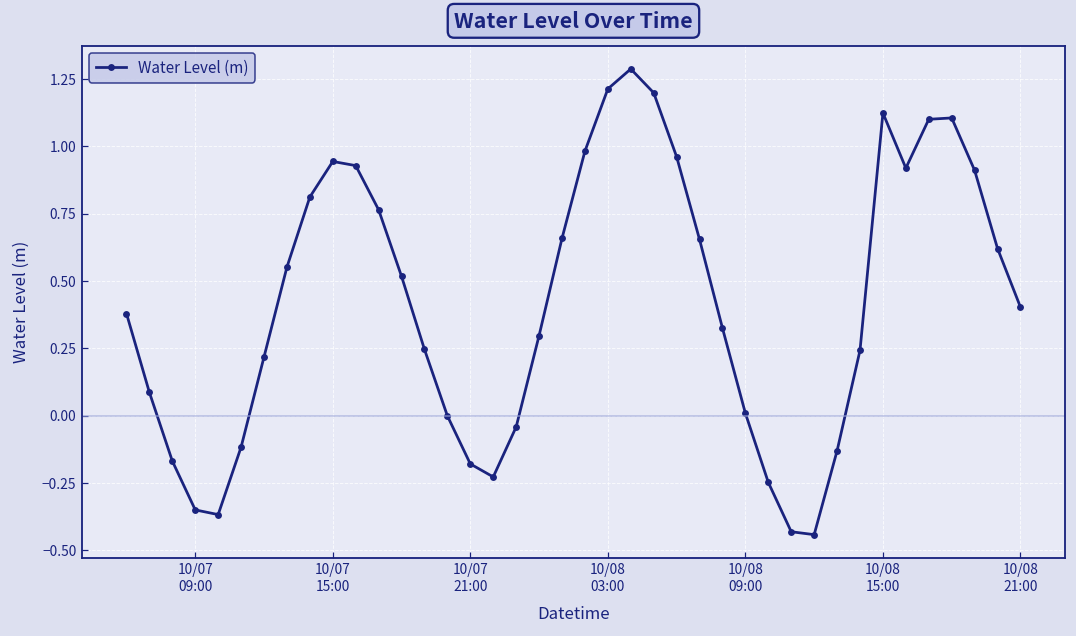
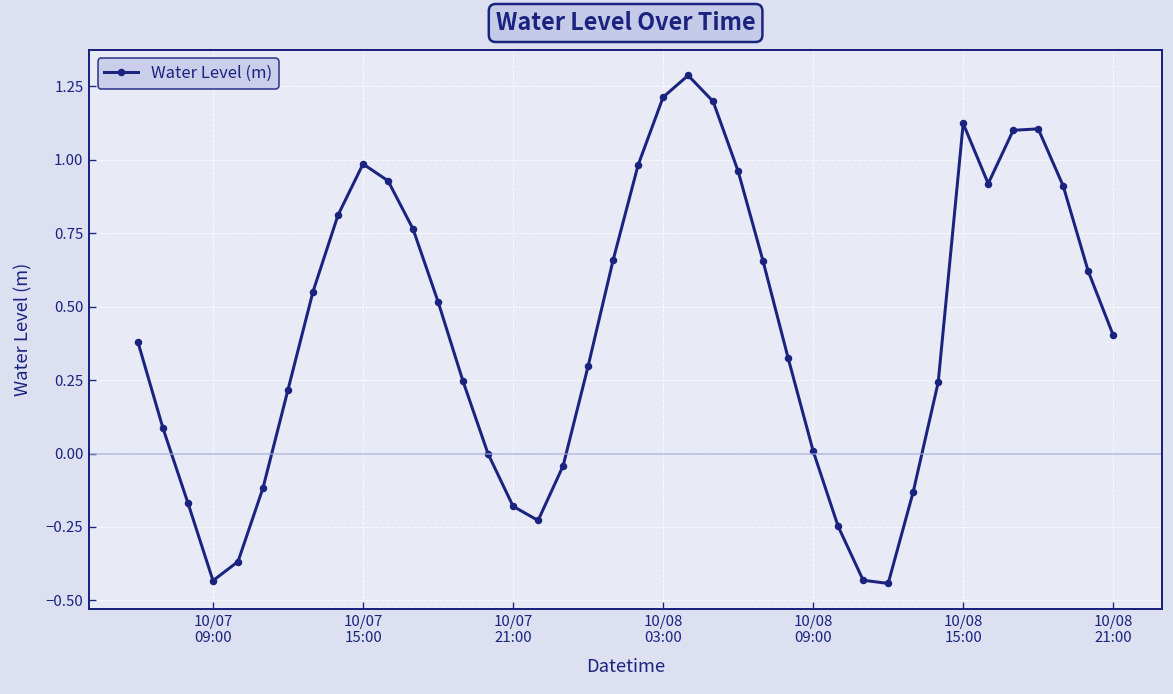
  {
-   "10/07 09:00": -0.35,
-   "10/07 15:00": 0.94,
+   "10/07 09:00": -0.43,
+   "10/07 15:00": 0.99,
    "10/07 21:00": -0.18,
    "10/08 03:00": 1.21,
    "10/08 09:00": 0.01,
    "10/08 15:00": 1.12,
    "10/08 21:00": 0.40
  }
